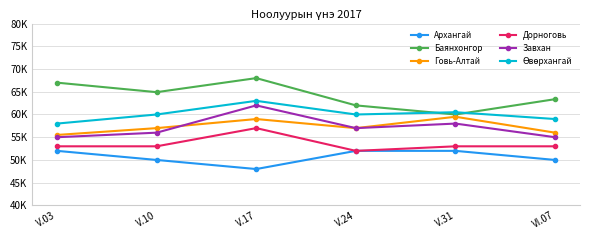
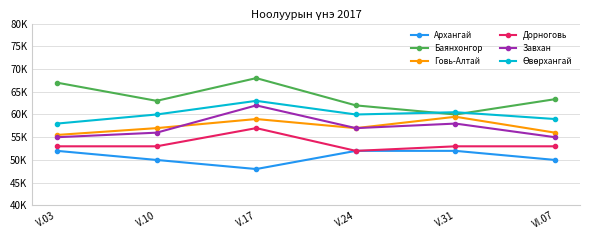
  {
    "Баянхонгор": {
      "V.03": 67000,
-     "V.10": 65000,
+     "V.10": 63000,
      "V.17": 68000,
      "V.24": 62000,
      "VI.07": 63000
    },
    "Говь-Алтай": {
      "V.10": 57000,
      "V.17": 59000,
      "VI.07": 56000
    },
    "Дорноговь": {
      "V.03": 53000,
      "V.10": 53000,
      "V.17": 57000,
      "V.31": 53000,
      "VI.07": 53000
    },
    "Завхан": {
      "V.10": 56000,
      "V.17": 62000,
      "V.31": 58000,
      "VI.07": 55000
    }
  }
